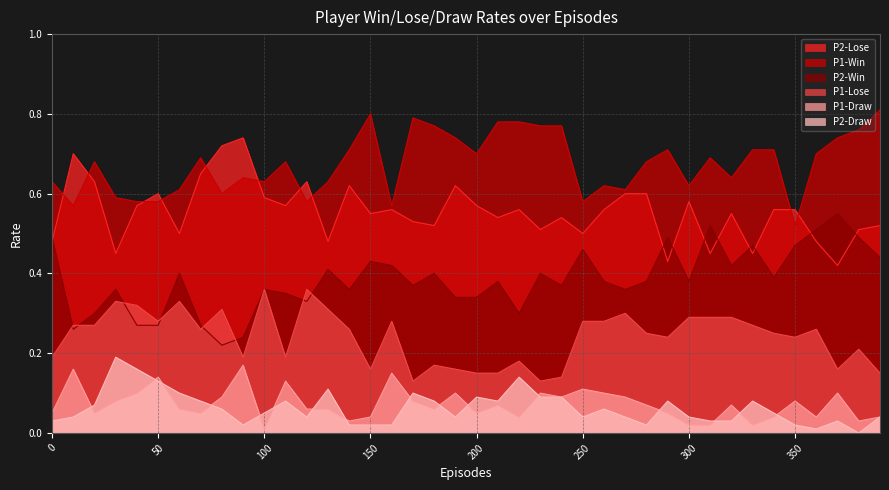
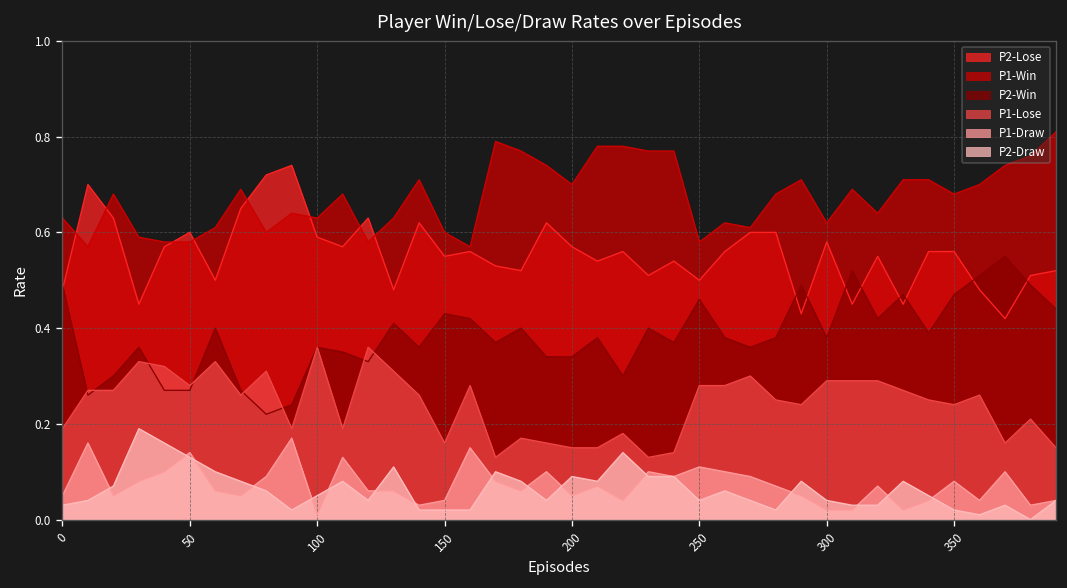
  {
    "P1-Win": {
      "0": 0.63,
      "50": 0.58,
      "100": 0.63,
-     "150": 0.8,
+     "150": 0.6,
      "200": 0.70,
      "250": 0.58,
      "300": 0.62,
-     "350": 0.52
+     "350": 0.68
    },
    "P2-Win": {
      "0": 0.49,
      "50": 0.27,
      "150": 0.43,
      "200": 0.34,
      "250": 0.46,
      "300": 0.38,
      "350": 0.47
    }
  }
